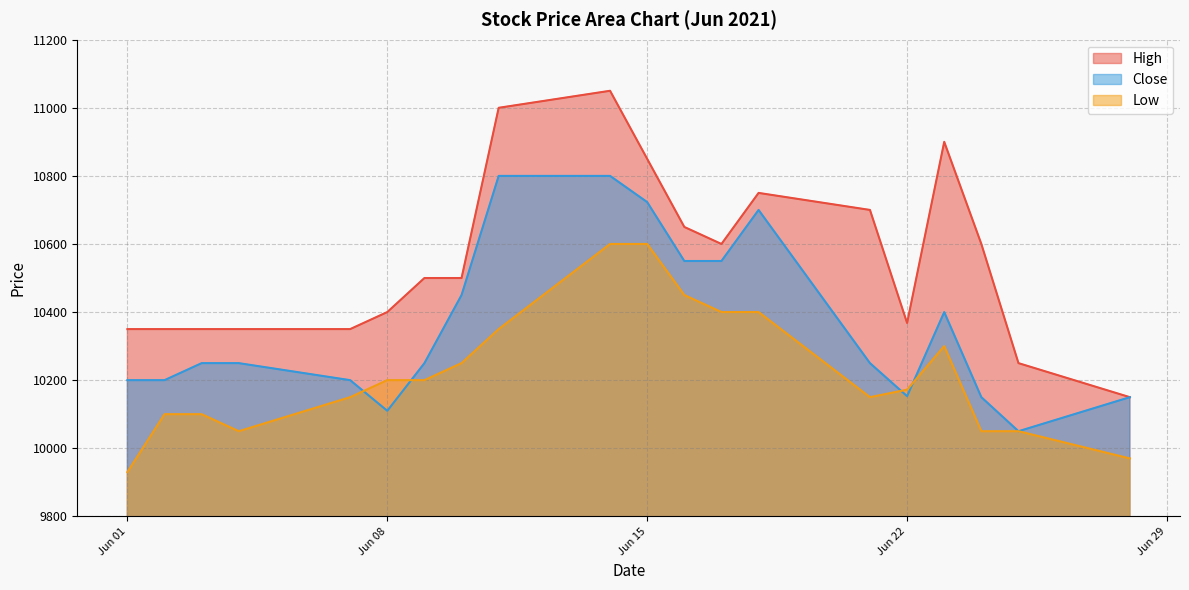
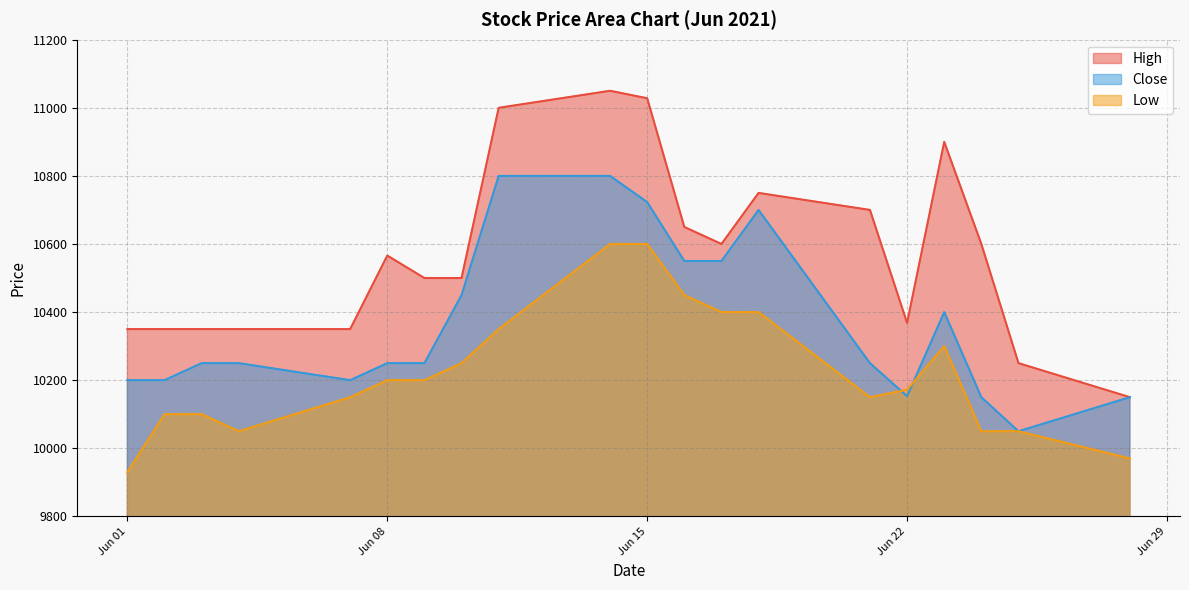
  {
    "High": {
      "Jun 01": 10350,
-     "Jun 08": 10400,
-     "Jun 15": 10850,
+     "Jun 08": 10570,
+     "Jun 15": 11030,
      "Jun 22": 10370
    },
    "Close": {
      "Jun 01": 10200,
-     "Jun 08": 10110,
+     "Jun 08": 10250,
      "Jun 15": 10720,
      "Jun 22": 10150
    },
    "Low": {
      "Jun 01": 9930,
      "Jun 08": 10200,
      "Jun 15": 10600,
      "Jun 22": 10170
    }
  }
